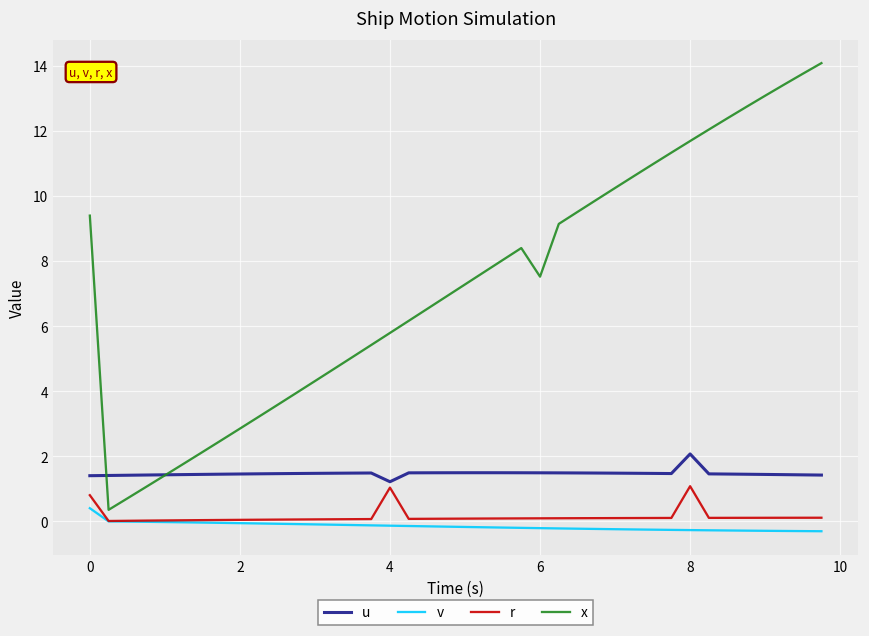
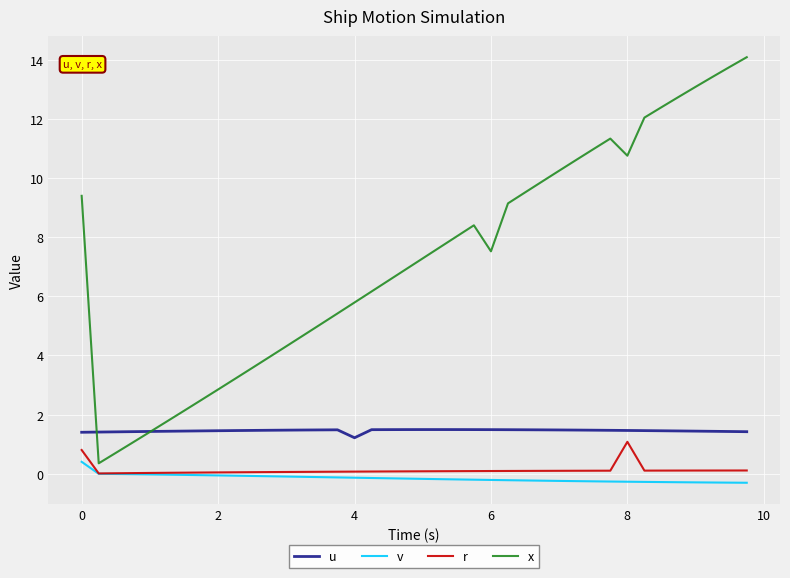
  {
    "u": {
      "0": 1.4,
      "2": 1.5,
      "4": 1.2,
      "6": 1.5,
-     "8": 2.1
+     "8": 1.5
    },
    "v": {
      "0": 0.4,
      "2": -0.1,
      "4": -0.1,
      "6": -0.2,
      "8": -0.3
    },
    "r": {
      "0": 0.8,
      "2": 0.0,
-     "4": 1.0,
+     "4": 0.1,
      "6": 0.1,
      "8": 1.1
    },
    "x": {
      "0": 9.4,
      "2": 2.8,
      "4": 5.8,
      "6": 7.5,
-     "8": 11.7
+     "8": 10.8
    }
  }
